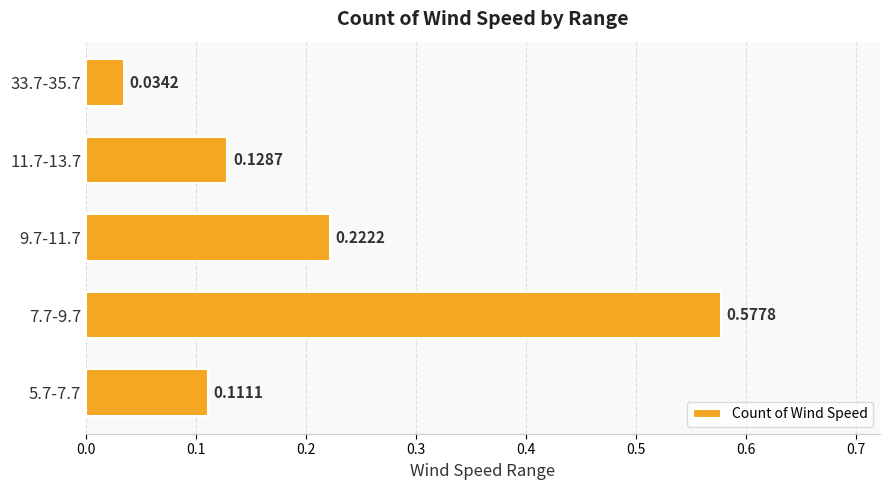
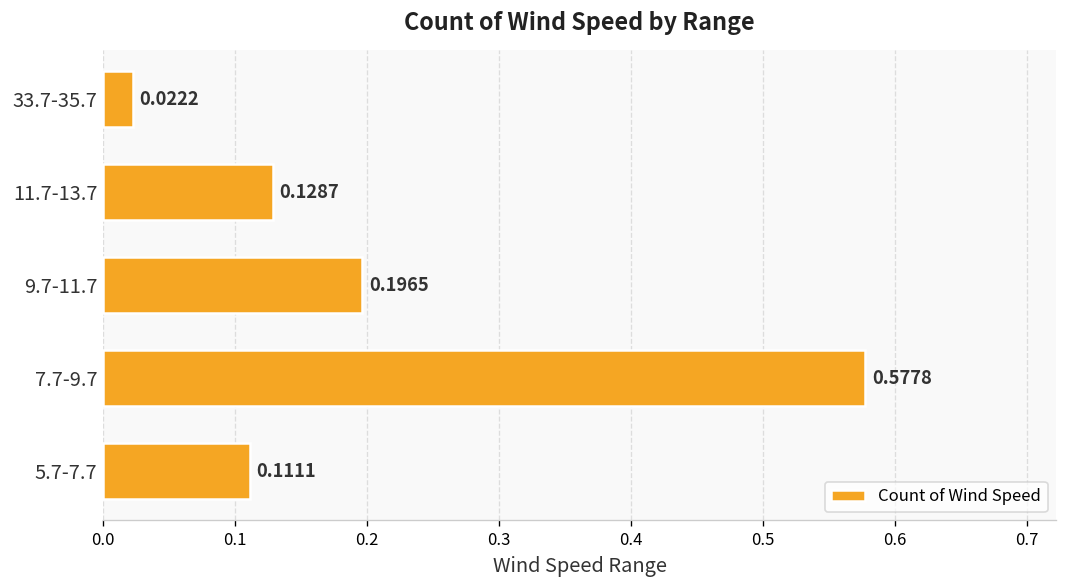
  {
-   "33.7-35.7": 0.0342,
+   "33.7-35.7": 0.0222,
    "11.7-13.7": 0.1287,
-   "9.7-11.7": 0.2222,
+   "9.7-11.7": 0.1965,
    "7.7-9.7": 0.5778,
    "5.7-7.7": 0.1111
  }
